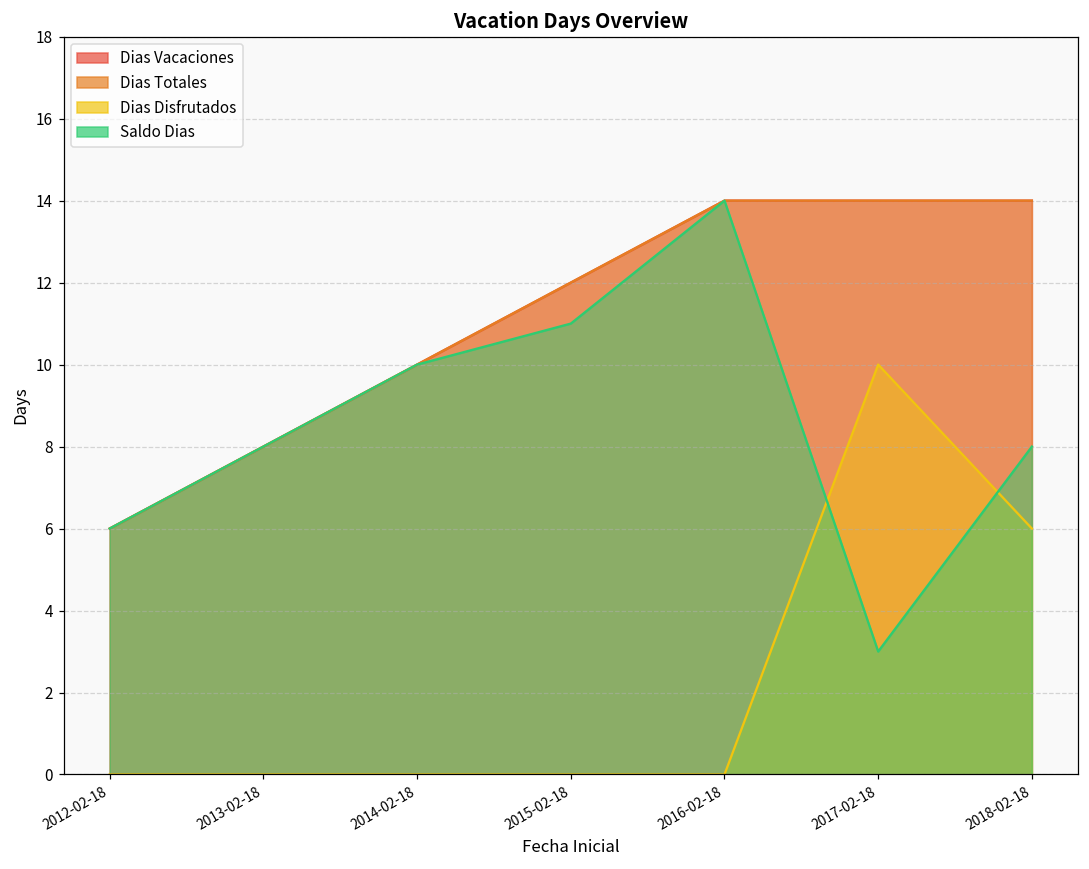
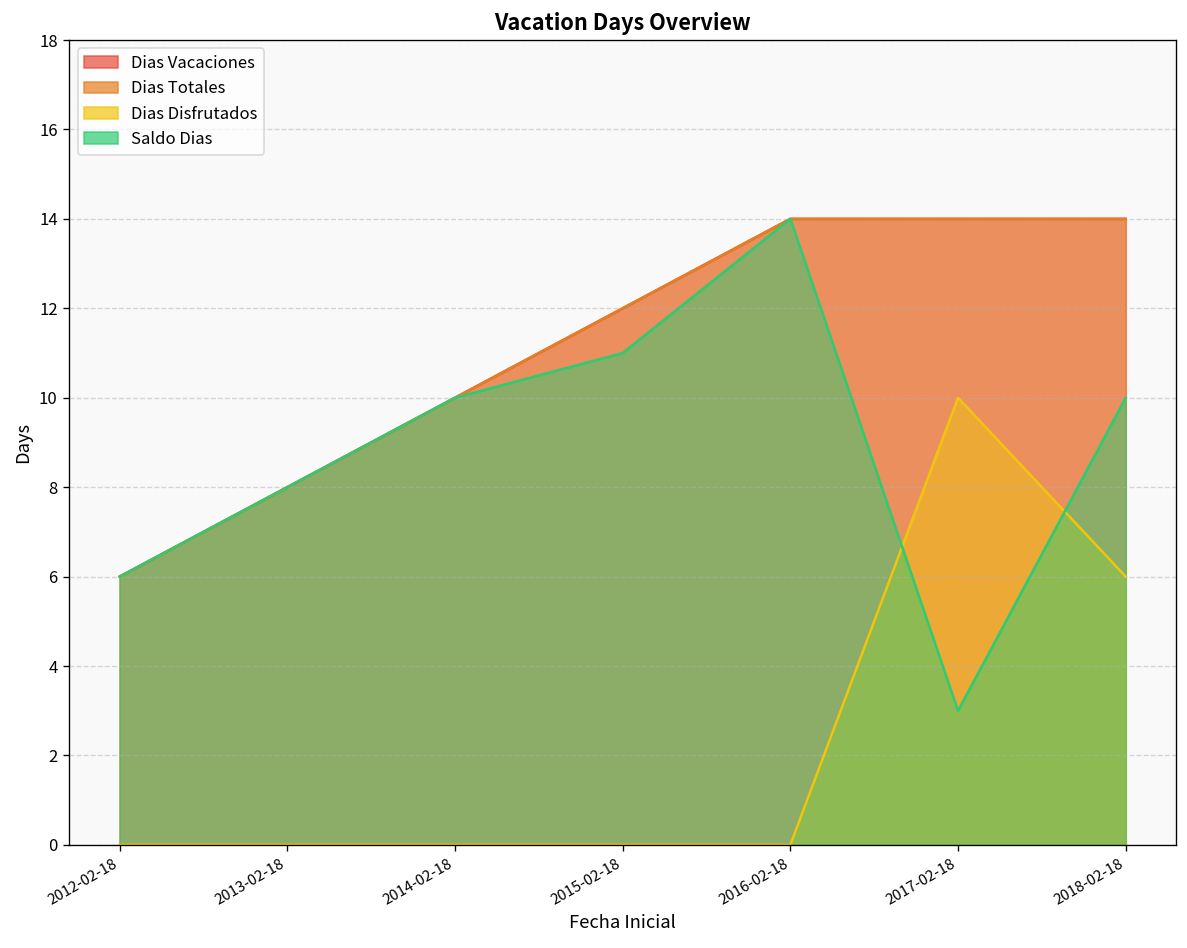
  {
    "Saldo Dias": {
      "2015-02-18": 11,
      "2017-02-18": 3,
-     "2018-02-18": 8
+     "2018-02-18": 10
    }
  }
